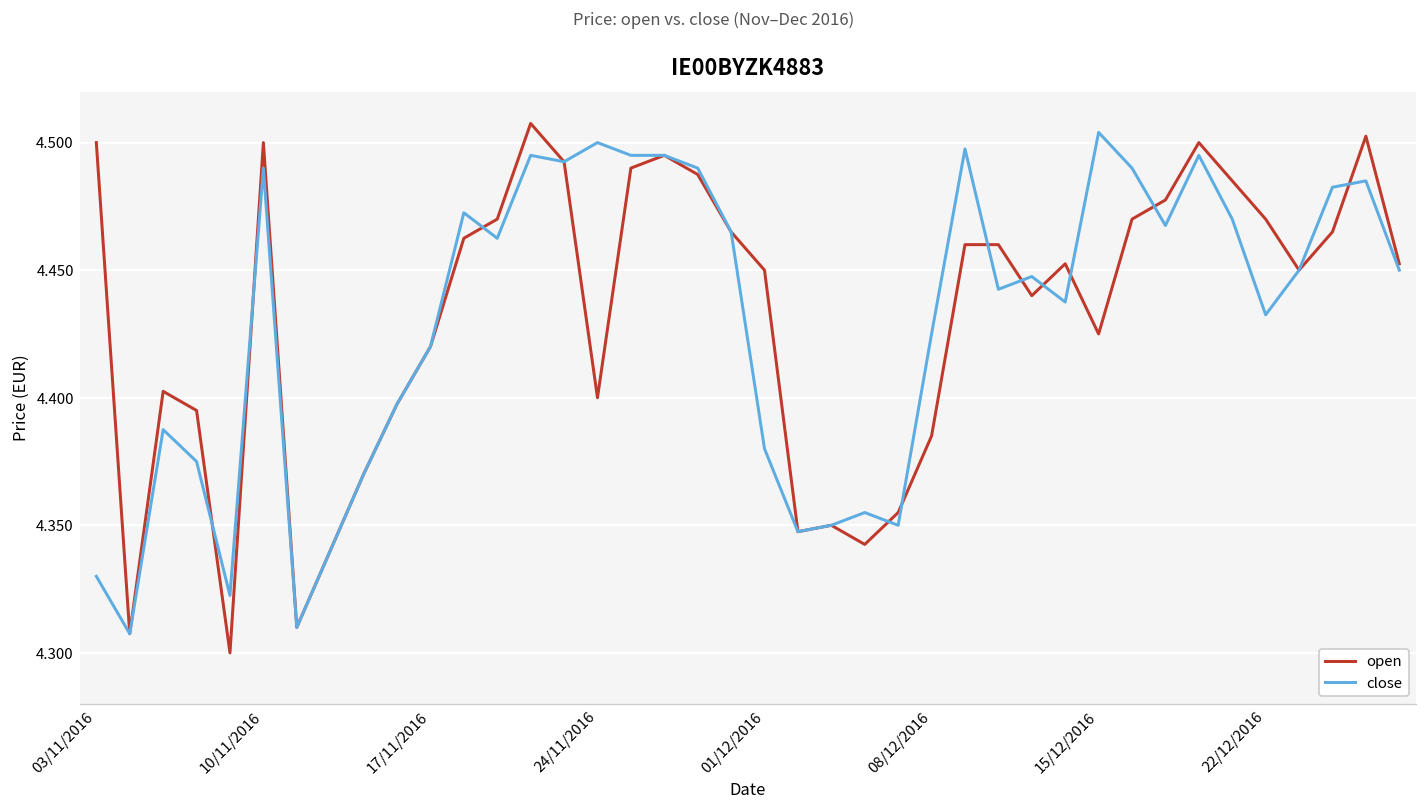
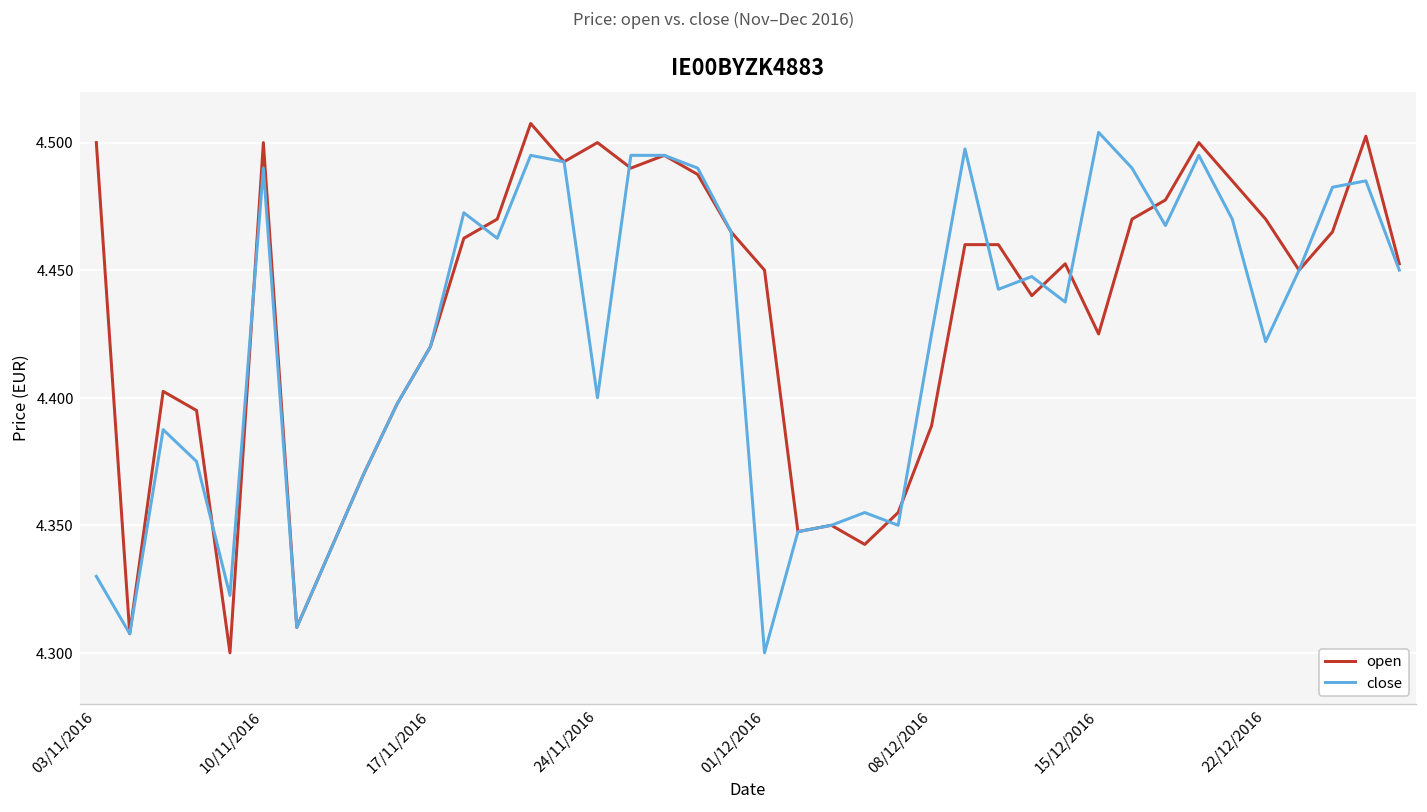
  {
    "open": {
      "03/11/2016": 4.500,
      "10/11/2016": 4.500,
-     "24/11/2016": 4.4,
+     "24/11/2016": 4.5,
      "01/12/2016": 4.450,
-     "08/12/2016": 4.385,
+     "08/12/2016": 4.389,
      "15/12/2016": 4.425,
      "22/12/2016": 4.470
    },
    "close": {
      "03/11/2016": 4.330,
      "10/11/2016": 4.490,
-     "24/11/2016": 4.5,
-     "01/12/2016": 4.38,
+     "24/11/2016": 4.4,
+     "01/12/2016": 4.30,
      "08/12/2016": 4.425,
      "15/12/2016": 4.504,
-     "22/12/2016": 4.433
+     "22/12/2016": 4.422
    }
  }
